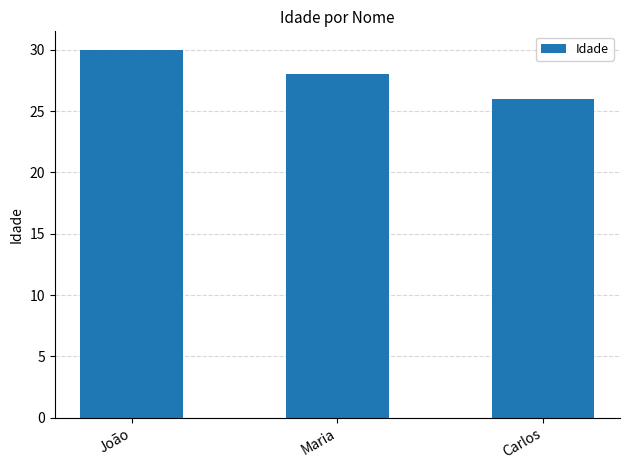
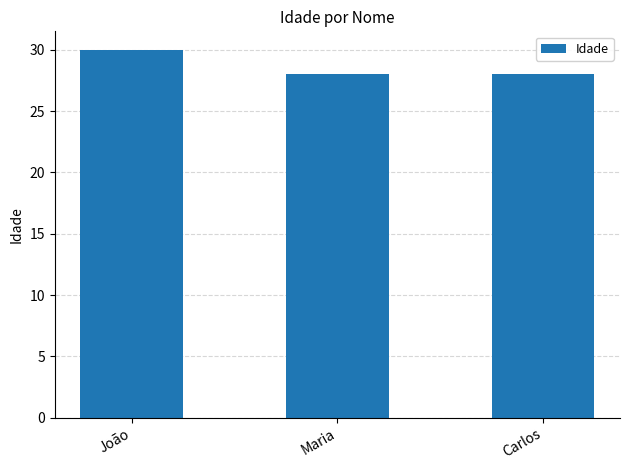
  {
    "João": 30,
    "Maria": 28,
-   "Carlos": 26
+   "Carlos": 28
  }
